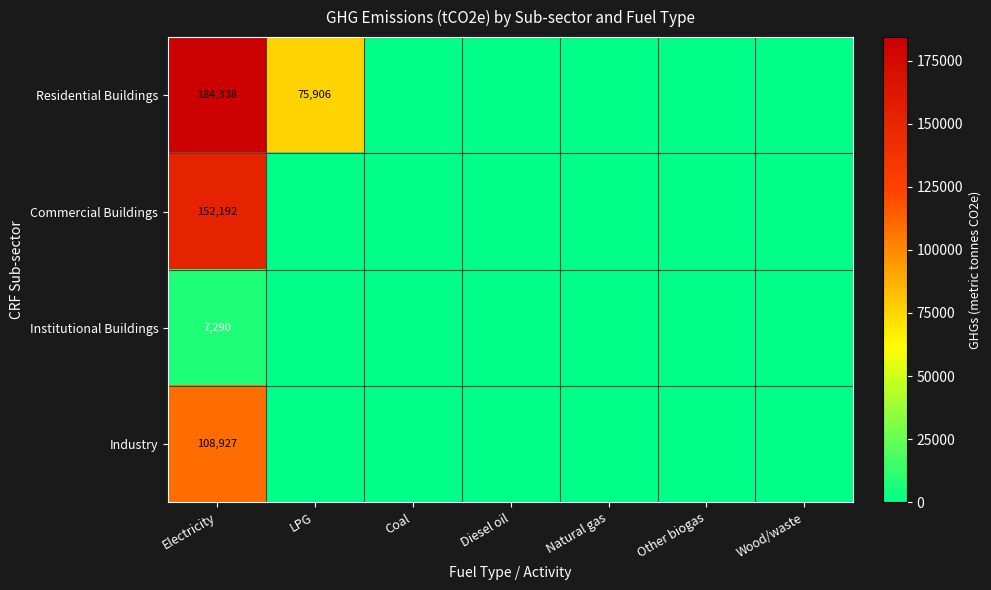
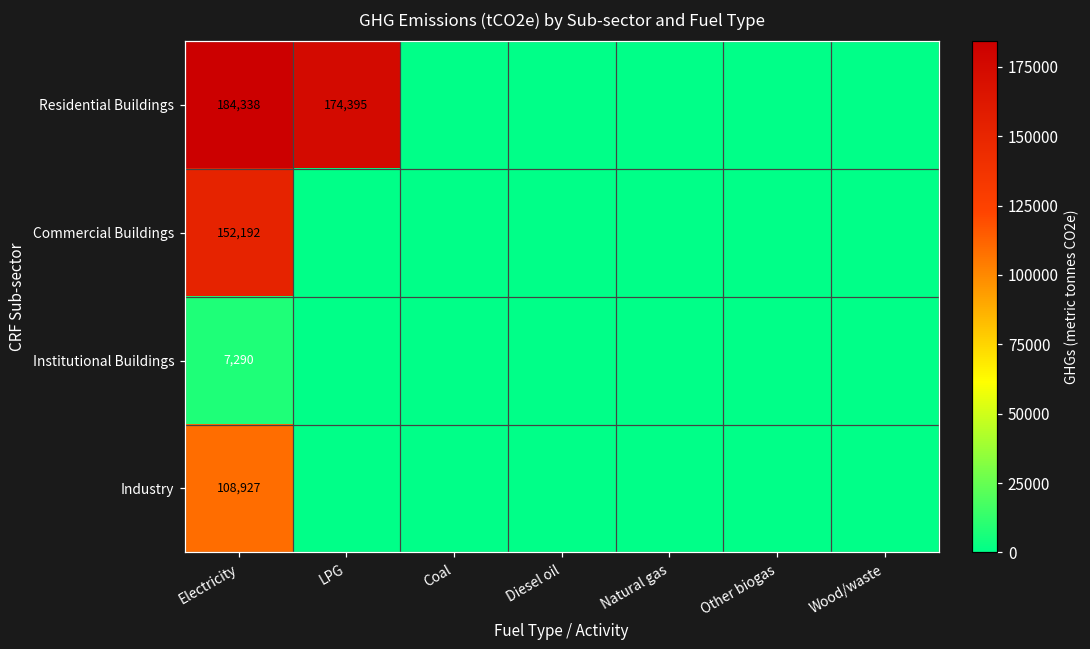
  {
    "Residential Buildings": {
      "Electricity": "184,338",
-     "LPG": "75,906"
+     "LPG": "174,395"
    },
    "Commercial Buildings": {
      "Electricity": "152,192"
    },
    "Institutional Buildings": {
      "Electricity": "7,290"
    },
    "Industry": {
      "Electricity": "108,927"
    }
  }
